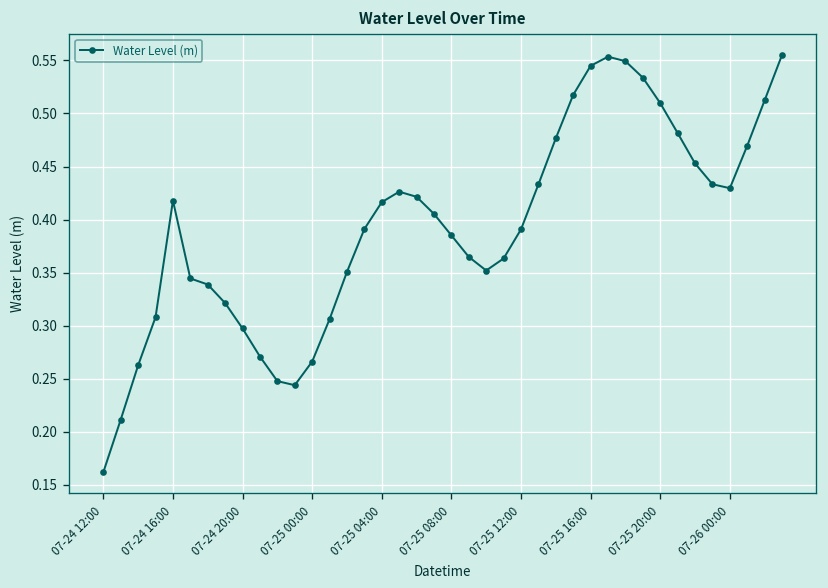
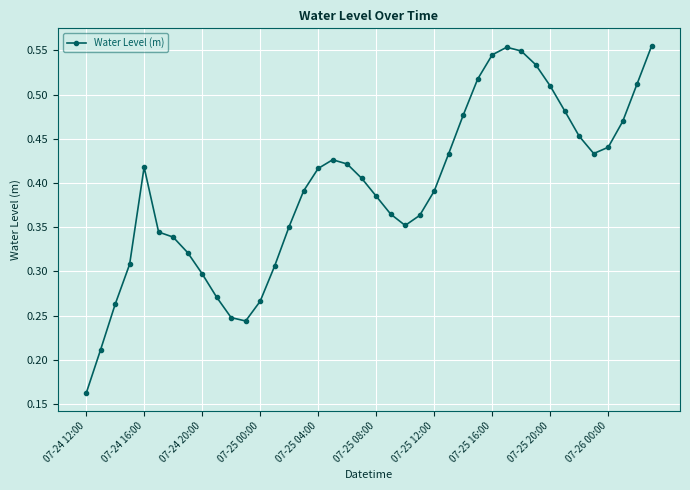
  {
    "07-24 12:00": 0.16,
    "07-24 16:00": 0.42,
    "07-24 20:00": 0.30,
    "07-25 00:00": 0.27,
    "07-25 04:00": 0.42,
    "07-25 08:00": 0.39,
    "07-25 12:00": 0.39,
    "07-25 16:00": 0.54,
    "07-25 20:00": 0.51,
-   "07-26 00:00": 0.43
+   "07-26 00:00": 0.44
  }
